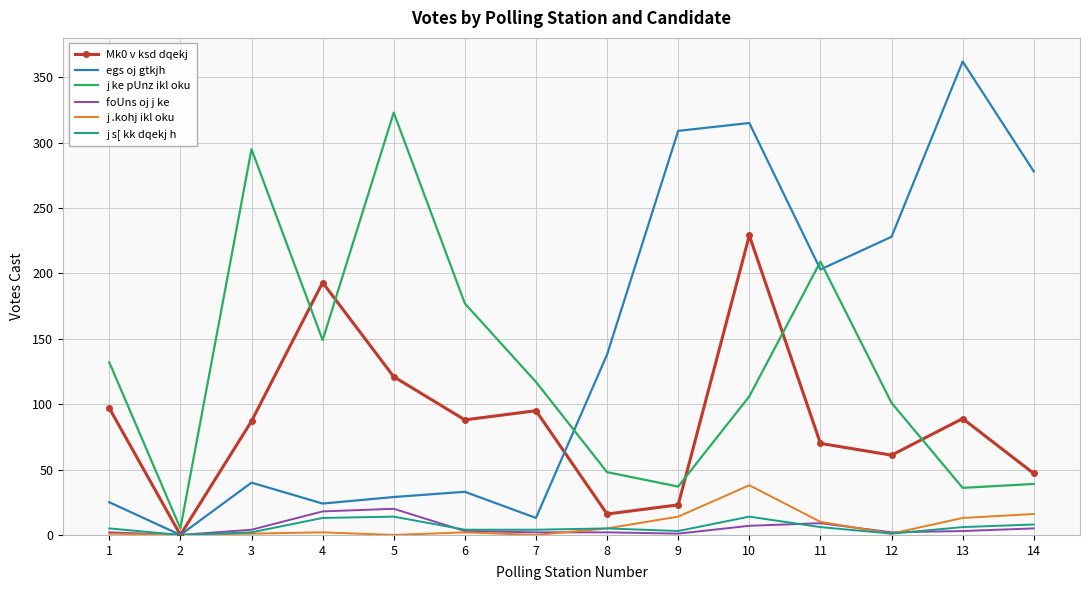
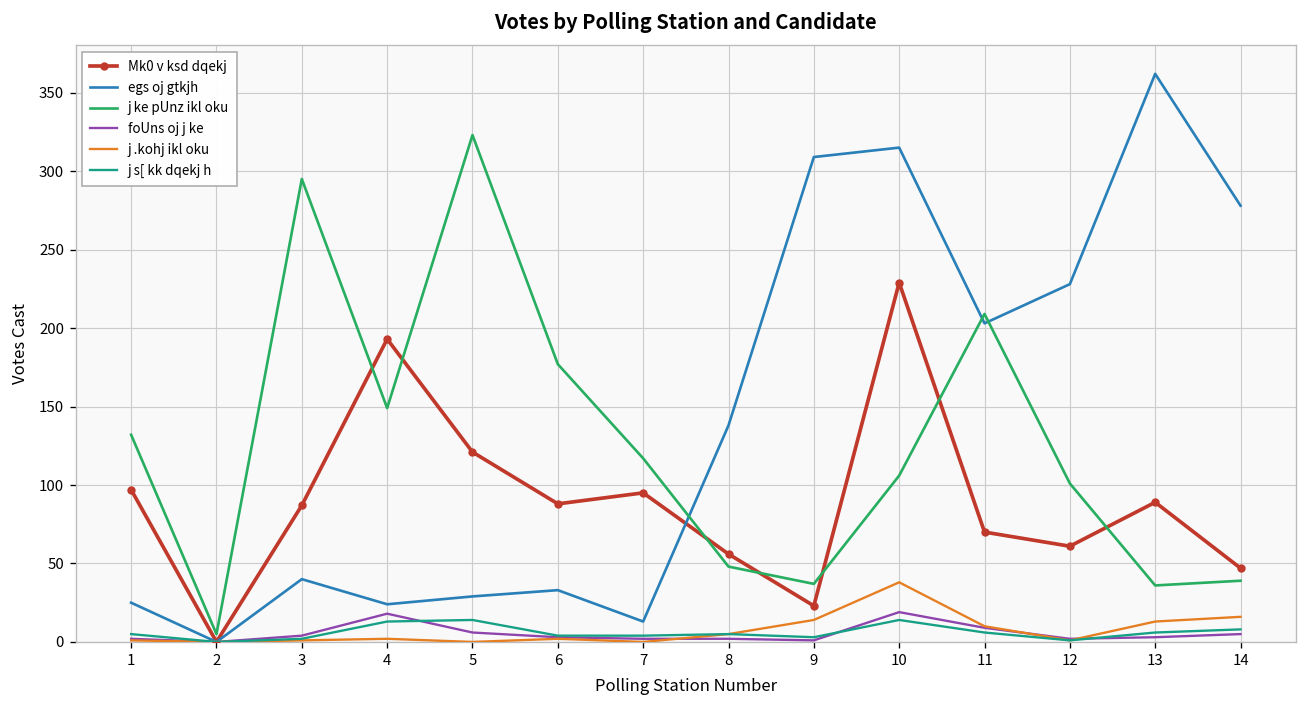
  {
    "Mk0 v ksd dqekj": {
      "1": 97,
      "3": 87,
      "4": 193,
      "5": 121,
      "6": 88,
      "7": 95,
-     "8": 16,
+     "8": 56,
      "9": 23,
      "10": 229,
      "11": 70,
      "12": 61,
      "13": 89,
      "14": 47
    },
    "egs oj gtkjh": {
      "1": 25,
      "3": 40,
      "4": 24,
      "5": 29,
      "6": 33,
      "7": 13,
      "8": 138,
      "9": 309,
      "10": 315,
      "11": 203,
      "12": 228,
      "13": 362,
      "14": 278
    },
    "foUns oj j ke": {
      "3": 4,
      "4": 18,
-     "5": 20,
+     "5": 6,
      "7": 2,
      "8": 2,
      "9": 1,
-     "10": 7,
+     "10": 19,
      "13": 3,
      "14": 5
    },
    "j .kohj ikl oku": {
      "4": 2,
      "5": 0,
      "7": 0,
      "9": 14,
      "10": 38,
      "13": 13,
      "14": 16
    }
  }
